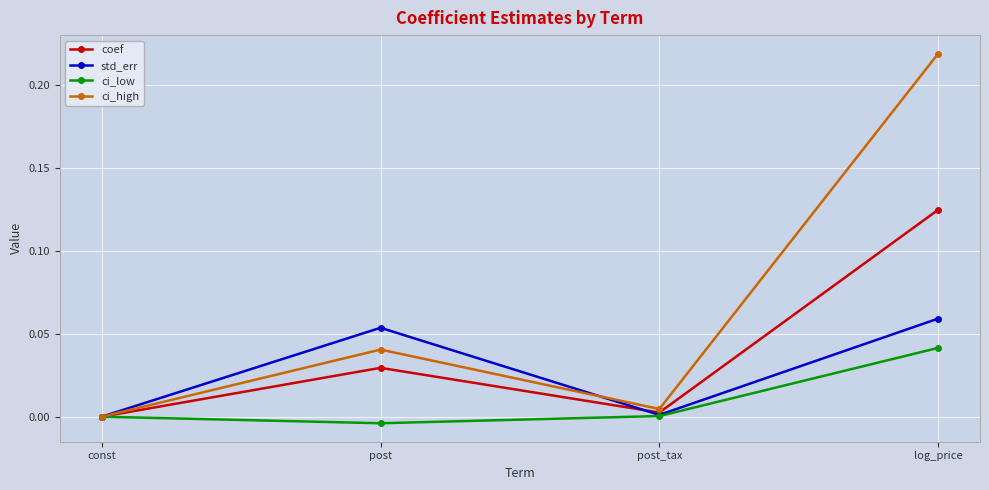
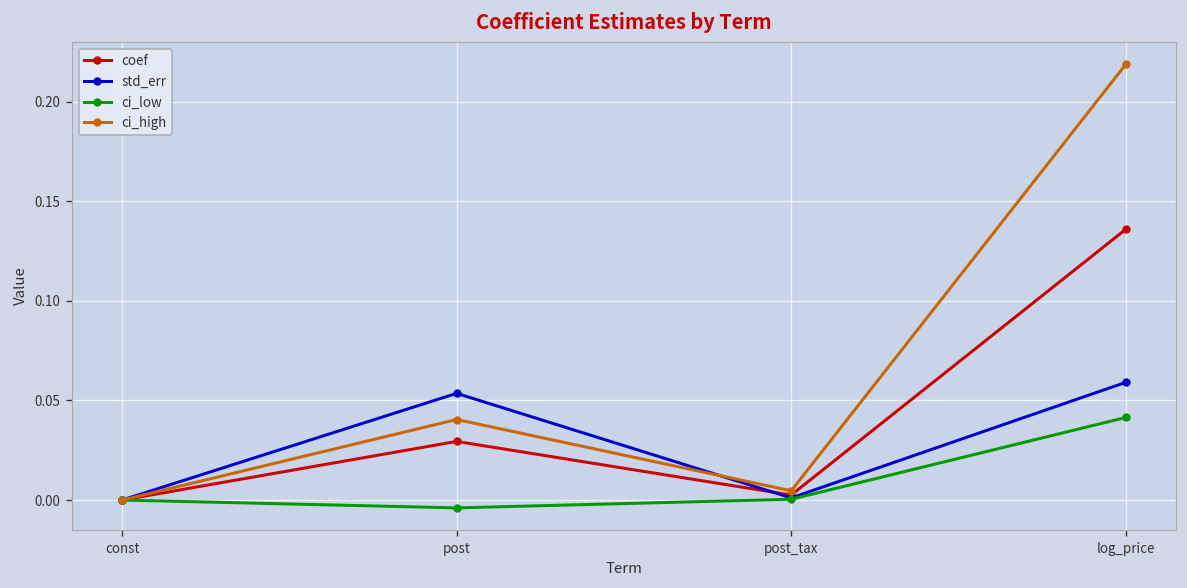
  {
    "coef": {
      "post": 0.029,
-     "log_price": 0.125
+     "log_price": 0.136
    },
    "std_err": {
      "post": 0.054,
      "log_price": 0.059
    },
    "ci_low": {
      "post": -0.004,
      "log_price": 0.041
    },
    "ci_high": {
      "post": 0.040,
      "post_tax": 0.005,
      "log_price": 0.219
    }
  }
